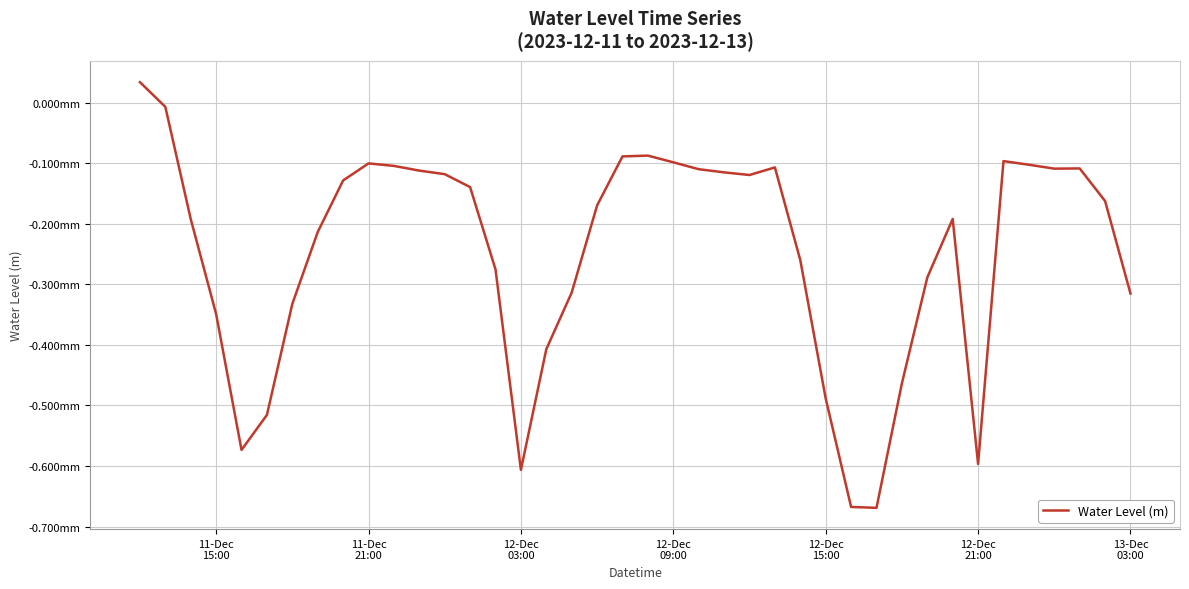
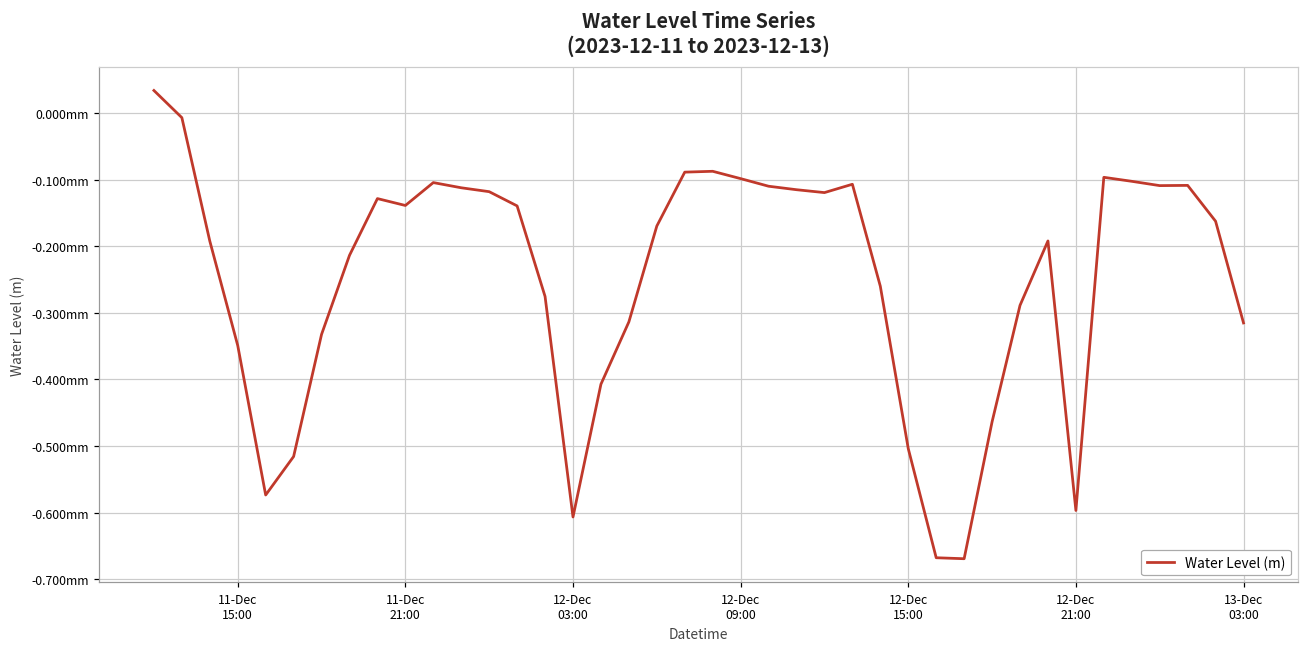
  {
    "11-Dec 15:00": "-0.35mm",
-   "11-Dec 21:00": "-0.10mm",
+   "11-Dec 21:00": "-0.14mm",
    "12-Dec 03:00": "-0.61mm",
    "12-Dec 09:00": "-0.10mm",
-   "12-Dec 15:00": "-0.49mm",
+   "12-Dec 15:00": "-0.50mm",
    "12-Dec 21:00": "-0.60mm",
    "13-Dec 03:00": "-0.32mm"
  }
